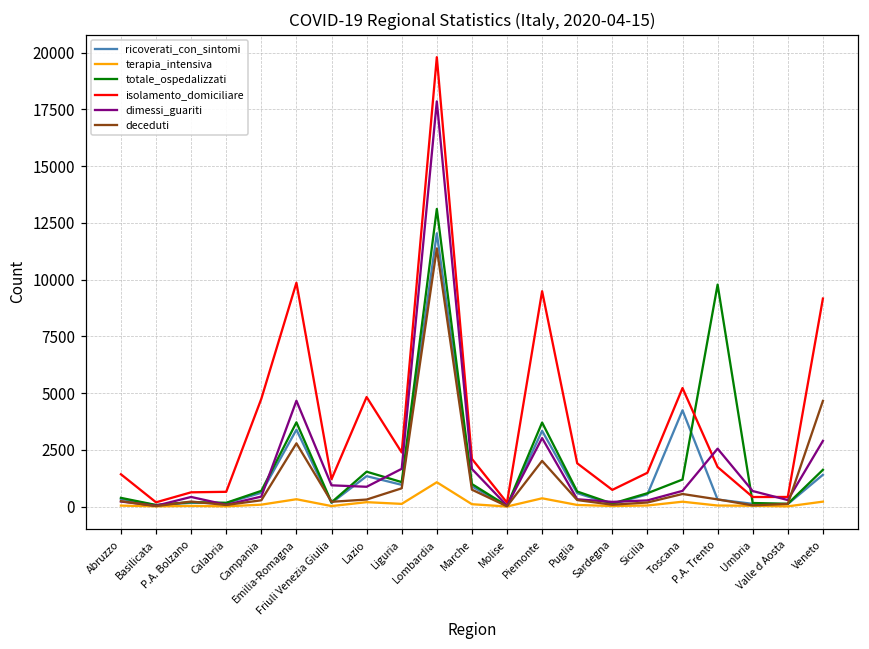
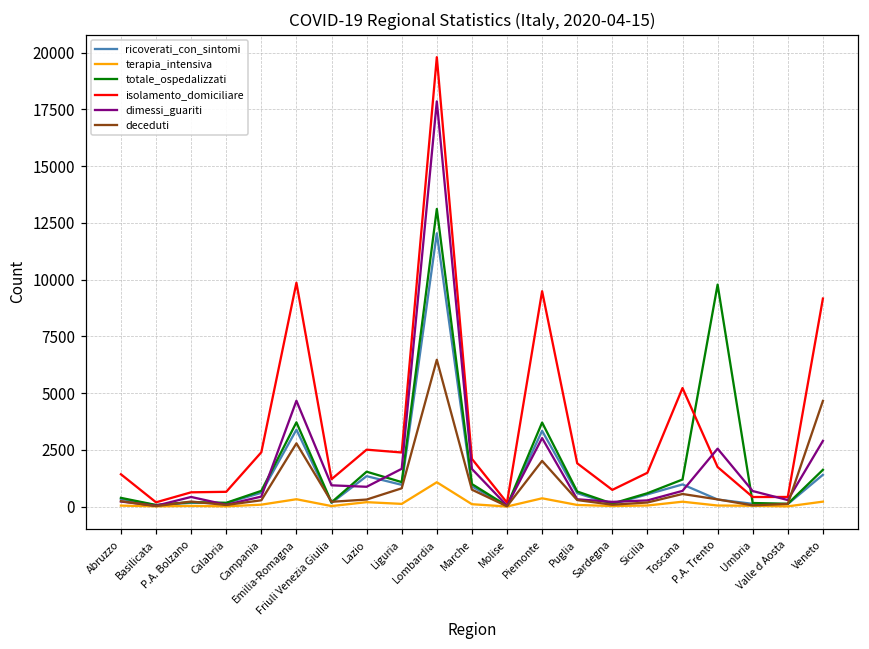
  {
    "ricoverati_con_sintomi": {
      "Emilia-Romagna": 3400,
      "Lazio": 1300,
      "Lombardia": 12000,
      "Piemonte": 3300,
-     "Toscana": 4200,
+     "Toscana": 1000,
      "Veneto": 1400
    },
    "terapia_intensiva": {
      "Abruzzo": 0,
      "P.A. Bolzano": 0,
      "Campania": 100,
      "Emilia-Romagna": 300,
      "Friuli Venezia Giulia": 0,
      "Liguria": 100,
      "Lombardia": 1100,
      "Marche": 100,
      "Piemonte": 400,
      "Puglia": 100,
      "Sicilia": 0,
      "Toscana": 200,
      "P.A. Trento": 0,
      "Veneto": 200
    },
    "totale_ospedalizzati": {
      "Emilia-Romagna": 3700,
      "Lazio": 1500,
      "Lombardia": 13100,
      "Piemonte": 3700,
      "Toscana": 1200,
      "P.A. Trento": 9800,
      "Veneto": 1600
    },
    "isolamento_domiciliare": {
      "Abruzzo": 1400,
      "P.A. Bolzano": 600,
      "Calabria": 700,
-     "Campania": 4800,
+     "Campania": 2400,
      "Emilia-Romagna": 9900,
      "Friuli Venezia Giulia": 1200,
-     "Lazio": 4800,
+     "Lazio": 2500,
      "Liguria": 2400,
      "Lombardia": 19800,
      "Marche": 2100,
      "Molise": 200,
      "Piemonte": 9500,
      "Puglia": 1900,
      "Sardegna": 700,
      "Sicilia": 1500,
      "Toscana": 5200,
      "P.A. Trento": 1700,
      "Umbria": 400,
      "Valle d Aosta": 400,
      "Veneto": 9200
    },
    "dimessi_guariti": {
      "P.A. Bolzano": 400,
      "Campania": 400,
      "Emilia-Romagna": 4700,
      "Friuli Venezia Giulia": 900,
      "Lazio": 900,
      "Liguria": 1700,
      "Lombardia": 17900,
      "Marche": 1700,
      "Piemonte": 3000,
      "Toscana": 700,
      "P.A. Trento": 2600,
      "Umbria": 700,
      "Valle d Aosta": 300,
      "Veneto": 2900
    },
    "deceduti": {
      "Campania": 300,
      "Emilia-Romagna": 2800,
      "Liguria": 800,
-     "Lombardia": 11400,
+     "Lombardia": 6500,
      "Marche": 700,
      "Piemonte": 2000,
      "Toscana": 600,
      "Veneto": 4700
    }
  }
